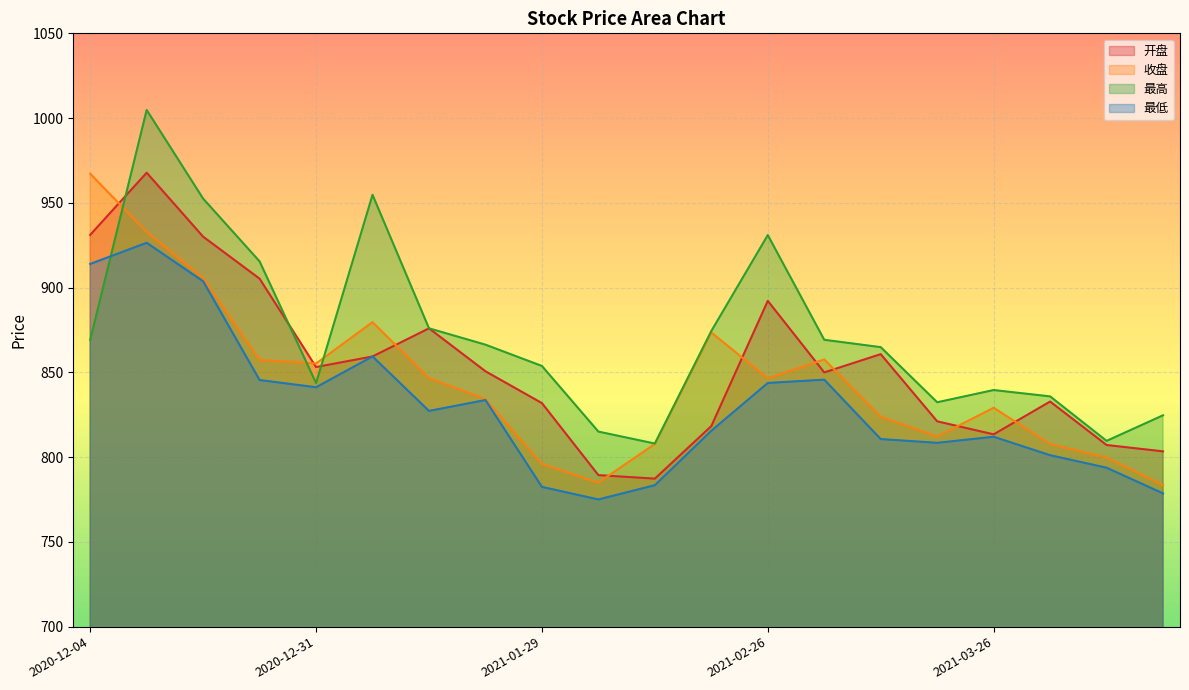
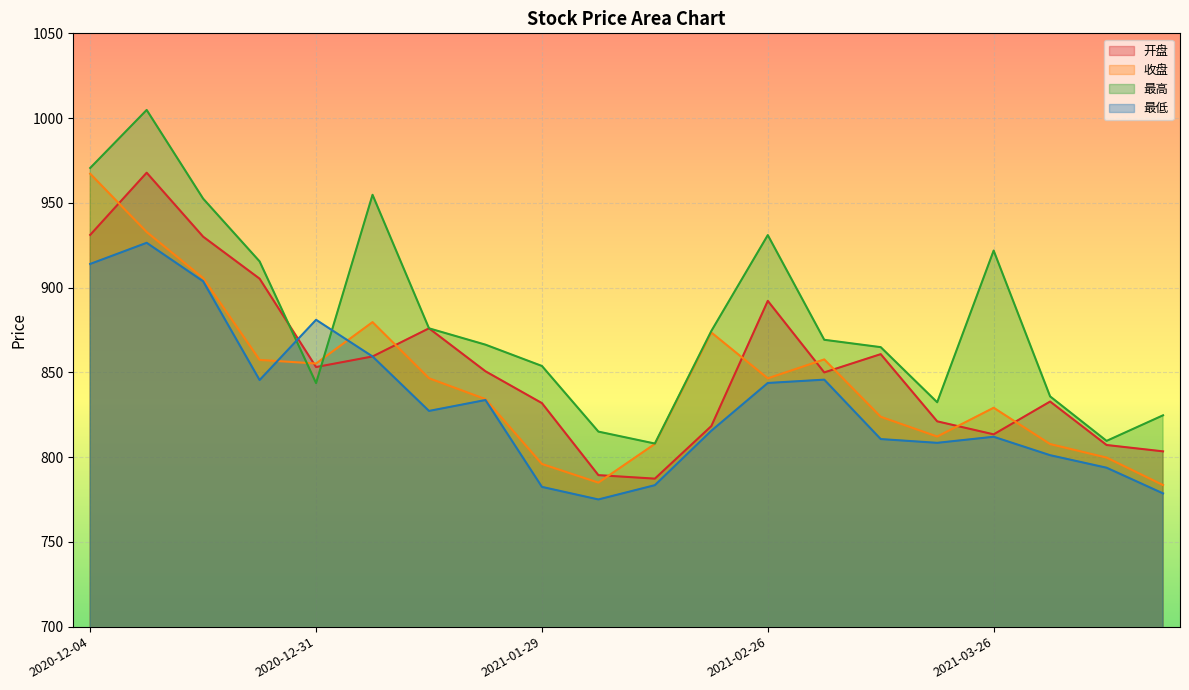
  {
    "最高": {
-     "2020-12-04": 869,
+     "2020-12-04": 971,
      "2020-12-31": 844,
      "2021-01-29": 854,
      "2021-02-26": 931,
-     "2021-03-26": 840
+     "2021-03-26": 922
    },
    "最低": {
      "2020-12-04": 914,
-     "2020-12-31": 841,
+     "2020-12-31": 881,
      "2021-01-29": 782,
      "2021-02-26": 844
    }
  }
